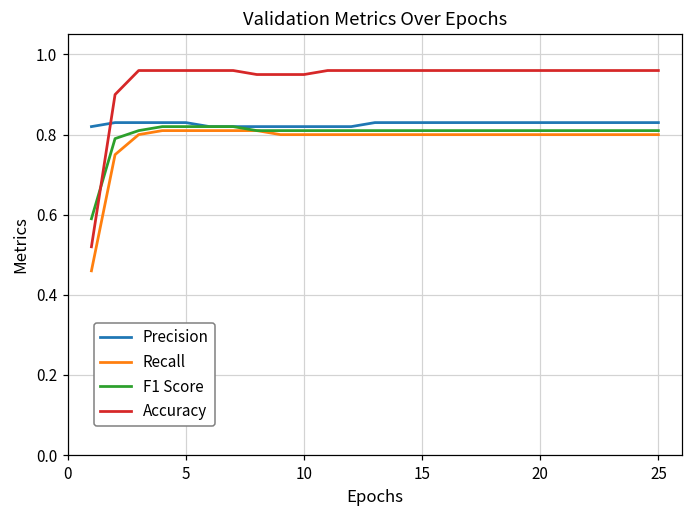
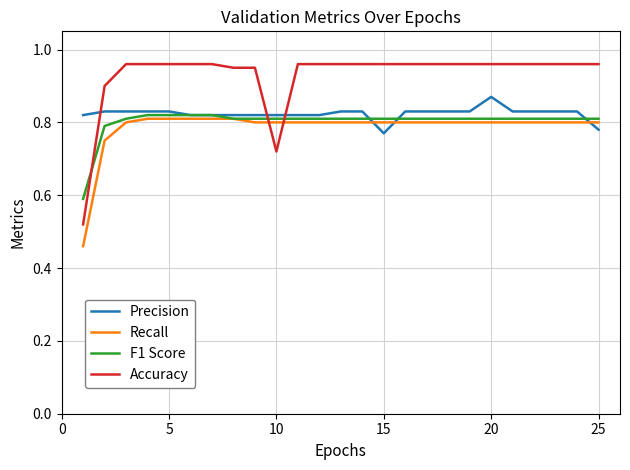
  {
    "Precision": {
      "5": 0.83,
      "10": 0.82,
-     "15": 0.83,
-     "20": 0.83,
-     "25": 0.83
+     "15": 0.77,
+     "20": 0.87,
+     "25": 0.78
    },
    "Recall": {
      "5": 0.81,
      "10": 0.80,
      "15": 0.80,
      "20": 0.80,
      "25": 0.80
    },
    "F1 Score": {
      "5": 0.82,
      "10": 0.81,
      "15": 0.81,
      "20": 0.81,
      "25": 0.81
    },
    "Accuracy": {
      "5": 0.96,
-     "10": 0.95,
+     "10": 0.72,
      "15": 0.96,
      "20": 0.96,
      "25": 0.96
    }
  }
